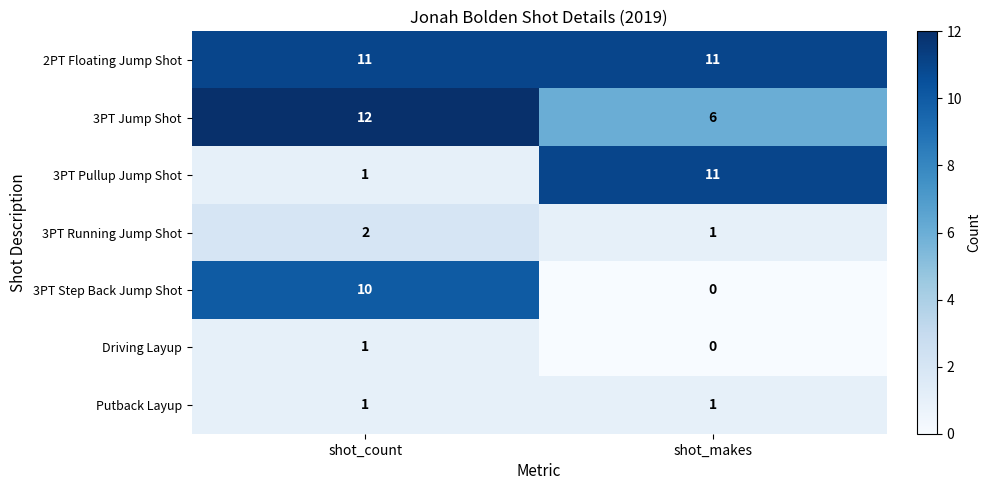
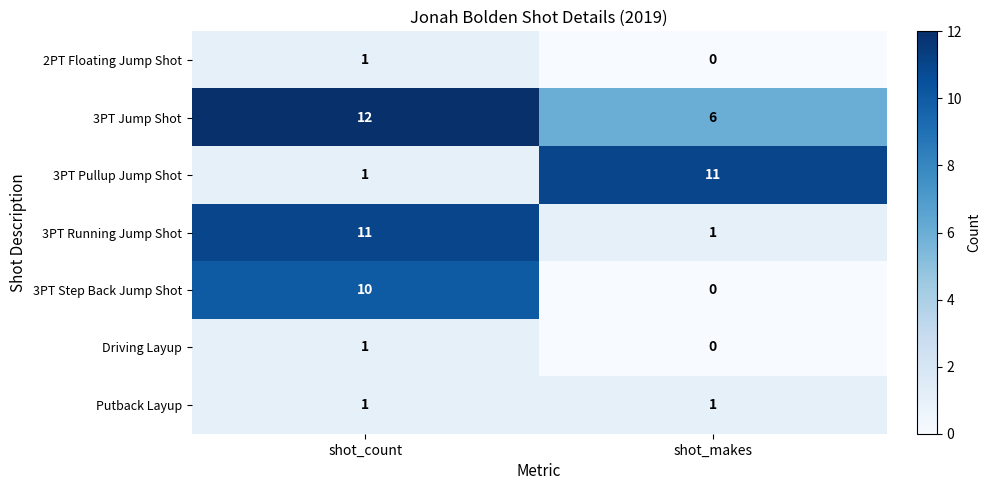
  {
    "2PT Floating Jump Shot": {
-     "shot_count": 11,
-     "shot_makes": 11
+     "shot_count": 1,
+     "shot_makes": 0
    },
    "3PT Jump Shot": {
      "shot_count": 12,
      "shot_makes": 6
    },
    "3PT Pullup Jump Shot": {
      "shot_count": 1,
      "shot_makes": 11
    },
    "3PT Running Jump Shot": {
-     "shot_count": 2,
+     "shot_count": 11,
      "shot_makes": 1
    },
    "3PT Step Back Jump Shot": {
      "shot_count": 10,
      "shot_makes": 0
    },
    "Driving Layup": {
      "shot_count": 1,
      "shot_makes": 0
    },
    "Putback Layup": {
      "shot_count": 1,
      "shot_makes": 1
    }
  }
